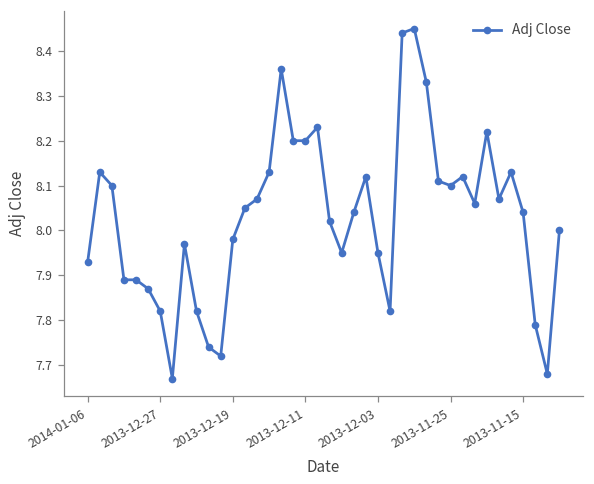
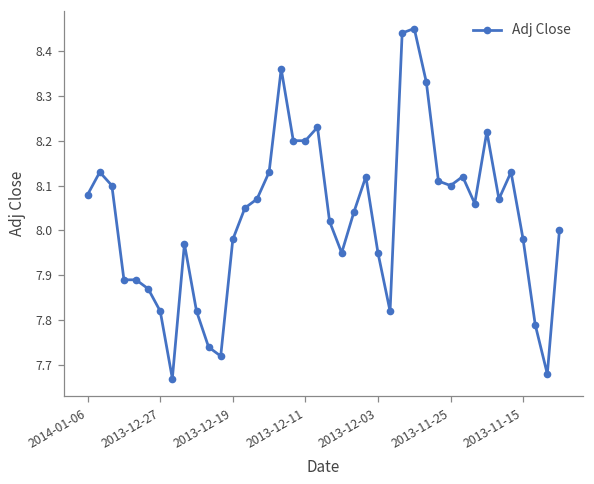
  {
-   "2014-01-06": 7.93,
+   "2014-01-06": 8.08,
    "2013-12-27": 7.82,
    "2013-12-19": 7.98,
    "2013-12-11": 8.20,
    "2013-12-03": 7.95,
    "2013-11-25": 8.10,
-   "2013-11-15": 8.04
+   "2013-11-15": 7.98
  }
